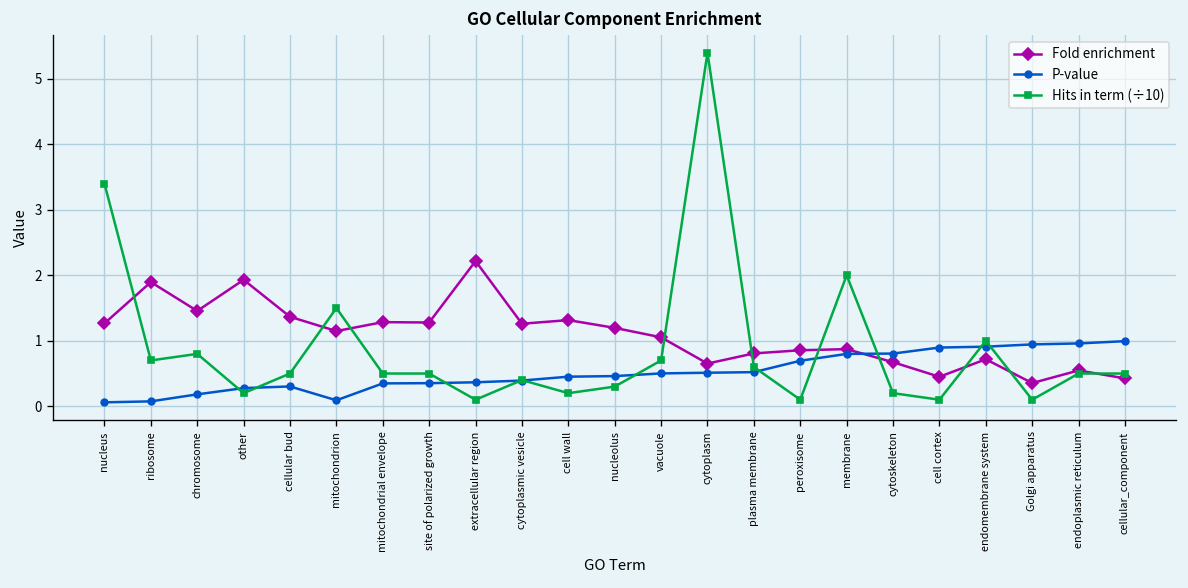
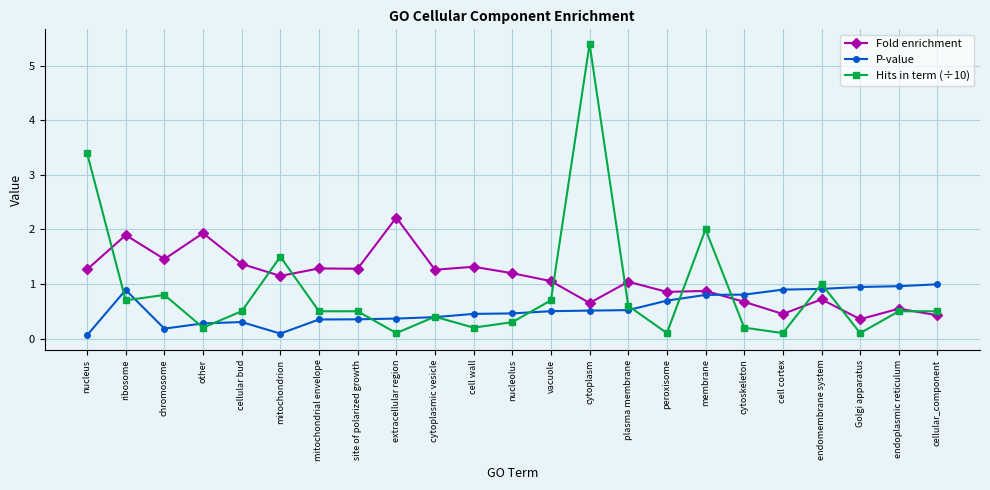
  {
    "Fold enrichment": {
      "nucleus": 1.3,
      "ribosome": 1.9,
      "chromosome": 1.5,
      "other": 1.9,
      "cellular bud": 1.4,
      "mitochondrion": 1.1,
      "mitochondrial envelope": 1.3,
      "site of polarized growth": 1.3,
      "extracellular region": 2.2,
      "cytoplasmic vesicle": 1.3,
      "cell wall": 1.3,
      "nucleolus": 1.2,
      "vacuole": 1.1,
      "cytoplasm": 0.7,
-     "plasma membrane": 0.8,
+     "plasma membrane": 1.0,
      "peroxisome": 0.9,
      "membrane": 0.9,
      "cytoskeleton": 0.7,
      "cell cortex": 0.5,
      "endomembrane system": 0.7,
      "Golgi apparatus": 0.4,
      "endoplasmic reticulum": 0.5,
      "cellular_component": 0.4
    },
    "P-value": {
      "nucleus": 0.1,
-     "ribosome": 0.1,
+     "ribosome": 0.9,
      "chromosome": 0.2,
      "other": 0.3,
      "cellular bud": 0.3,
      "mitochondrion": 0.1,
      "mitochondrial envelope": 0.3,
      "site of polarized growth": 0.4,
      "extracellular region": 0.4,
      "cell wall": 0.5,
      "nucleolus": 0.5,
      "vacuole": 0.5,
      "cytoplasm": 0.5,
      "plasma membrane": 0.5,
      "peroxisome": 0.7,
      "membrane": 0.8,
      "cytoskeleton": 0.8,
      "cell cortex": 0.9,
      "endomembrane system": 0.9,
      "Golgi apparatus": 0.9,
      "endoplasmic reticulum": 1.0,
      "cellular_component": 1.0
    },
    "Hits in term (÷10)": {
      "nucleus": 3.4,
      "ribosome": 0.7,
      "chromosome": 0.8,
      "other": 0.2,
      "cellular bud": 0.5,
      "mitochondrion": 1.5,
      "mitochondrial envelope": 0.5,
      "site of polarized growth": 0.5,
      "extracellular region": 0.1,
      "cell wall": 0.2,
      "nucleolus": 0.3,
      "vacuole": 0.7,
      "cytoplasm": 5.4,
      "plasma membrane": 0.6,
      "peroxisome": 0.1,
      "membrane": 2.0,
      "cytoskeleton": 0.2,
      "cell cortex": 0.1,
      "endomembrane system": 1.0,
      "Golgi apparatus": 0.1,
      "endoplasmic reticulum": 0.5,
      "cellular_component": 0.5
    }
  }
